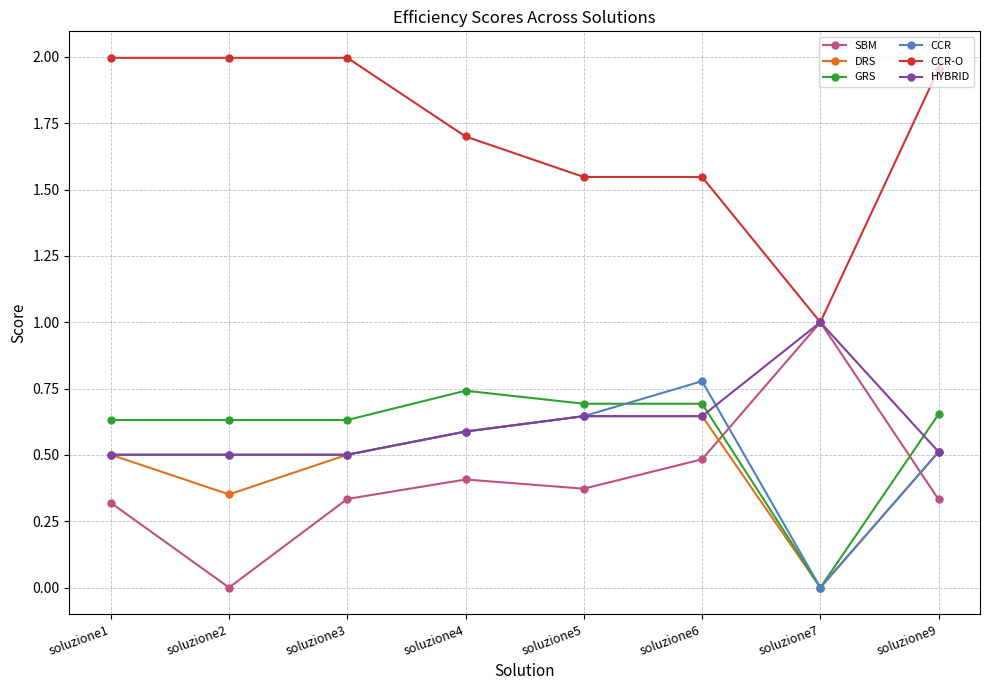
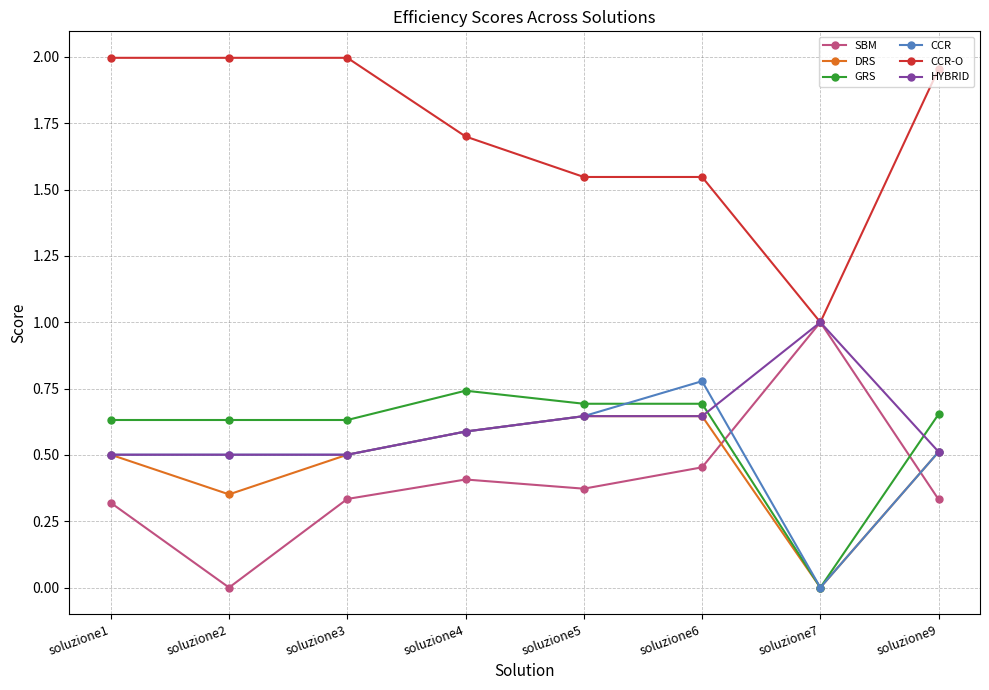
  {
    "SBM": {
      "soluzione1": 0.32,
      "soluzione2": 0.00,
      "soluzione3": 0.33,
      "soluzione4": 0.41,
      "soluzione5": 0.37,
-     "soluzione6": 0.48,
+     "soluzione6": 0.45,
      "soluzione9": 0.33
    },
    "DRS": {
      "soluzione2": 0.35
    },
    "GRS": {
      "soluzione1": 0.63,
      "soluzione2": 0.63,
      "soluzione3": 0.63,
      "soluzione4": 0.74,
      "soluzione5": 0.69,
      "soluzione6": 0.69,
      "soluzione9": 0.65
    },
    "CCR": {
      "soluzione6": 0.78
    },
    "CCR-O": {
      "soluzione1": 2.00,
      "soluzione2": 2.00,
      "soluzione3": 2.00,
      "soluzione4": 1.70,
      "soluzione5": 1.55,
      "soluzione6": 1.55
    }
  }
